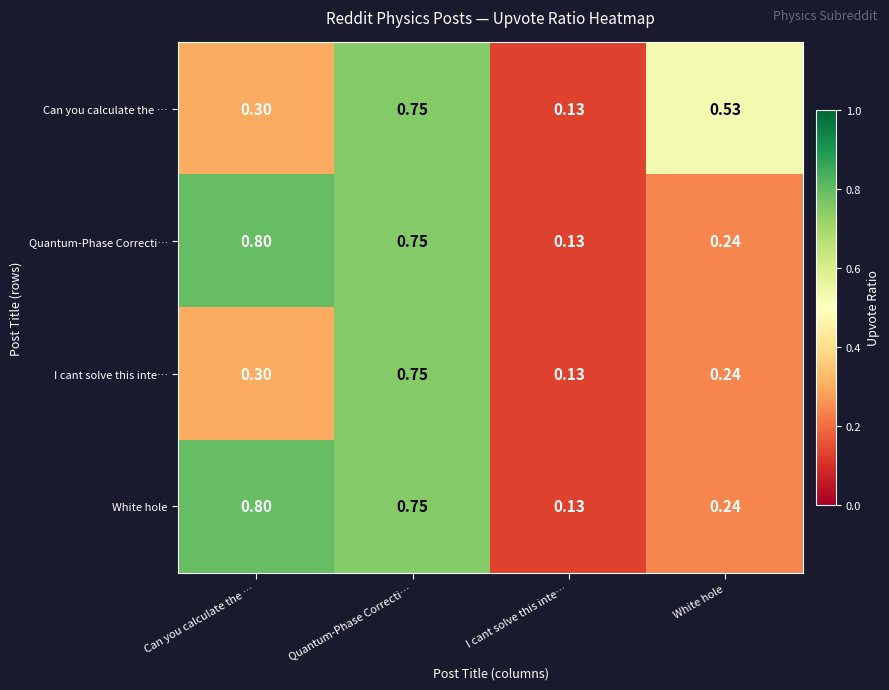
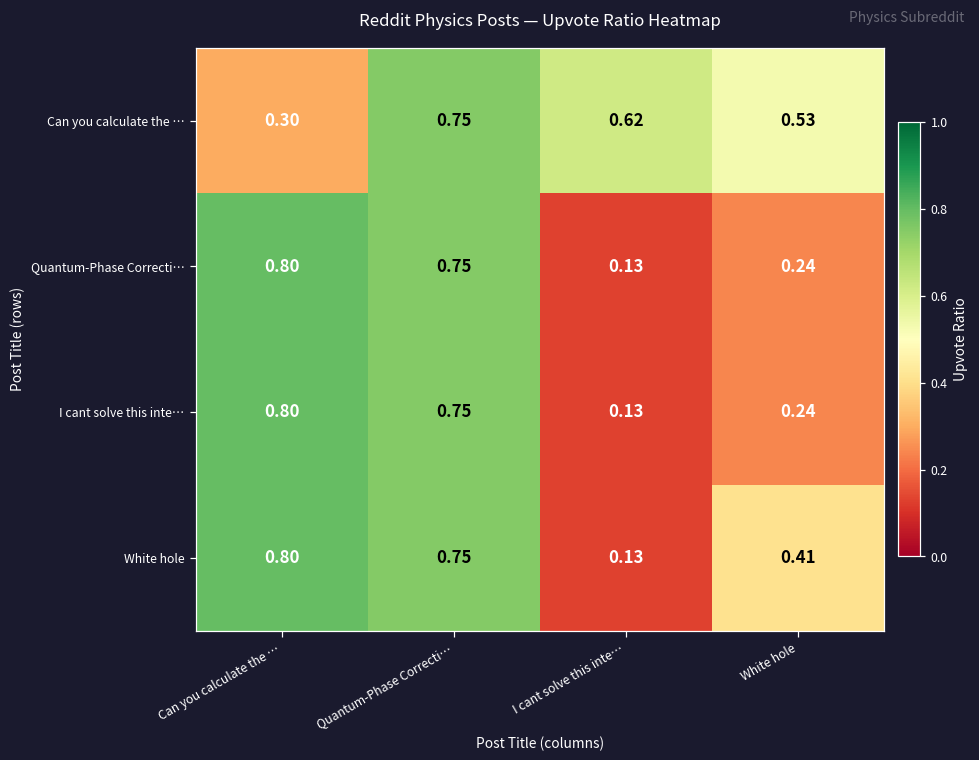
  {
    "Can you calculate the …": {
      "Can you calculate the …": 0.30,
      "Quantum-Phase Correcti…": 0.75,
-     "I cant solve this inte…": 0.13,
+     "I cant solve this inte…": 0.62,
      "White hole": 0.53
    },
    "Quantum-Phase Correcti…": {
      "Can you calculate the …": 0.80,
      "Quantum-Phase Correcti…": 0.75,
      "I cant solve this inte…": 0.13,
      "White hole": 0.24
    },
    "I cant solve this inte…": {
-     "Can you calculate the …": 0.30,
+     "Can you calculate the …": 0.80,
      "Quantum-Phase Correcti…": 0.75,
      "I cant solve this inte…": 0.13,
      "White hole": 0.24
    },
    "White hole": {
      "Can you calculate the …": 0.80,
      "Quantum-Phase Correcti…": 0.75,
      "I cant solve this inte…": 0.13,
-     "White hole": 0.24
+     "White hole": 0.41
    }
  }
